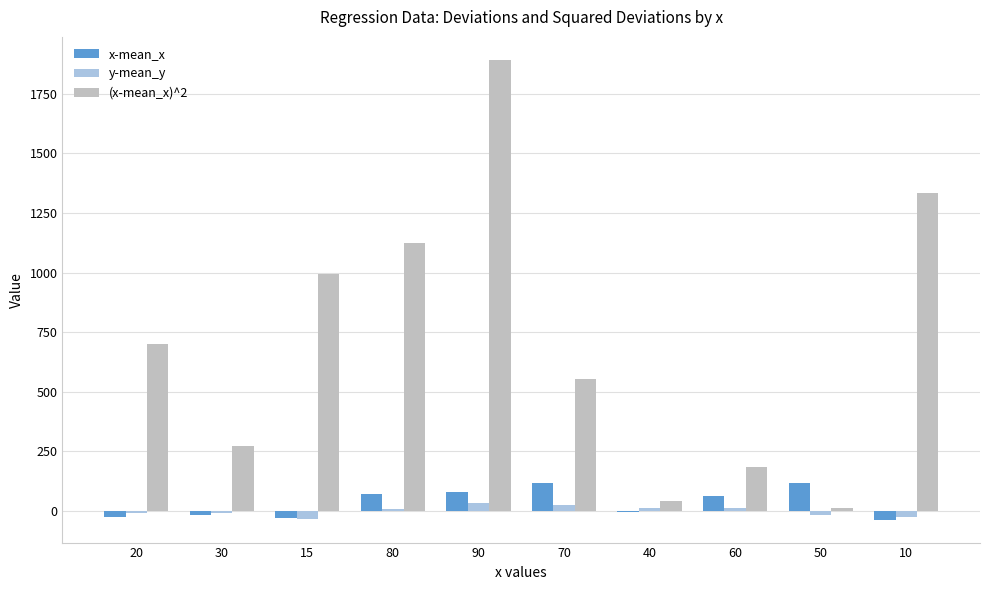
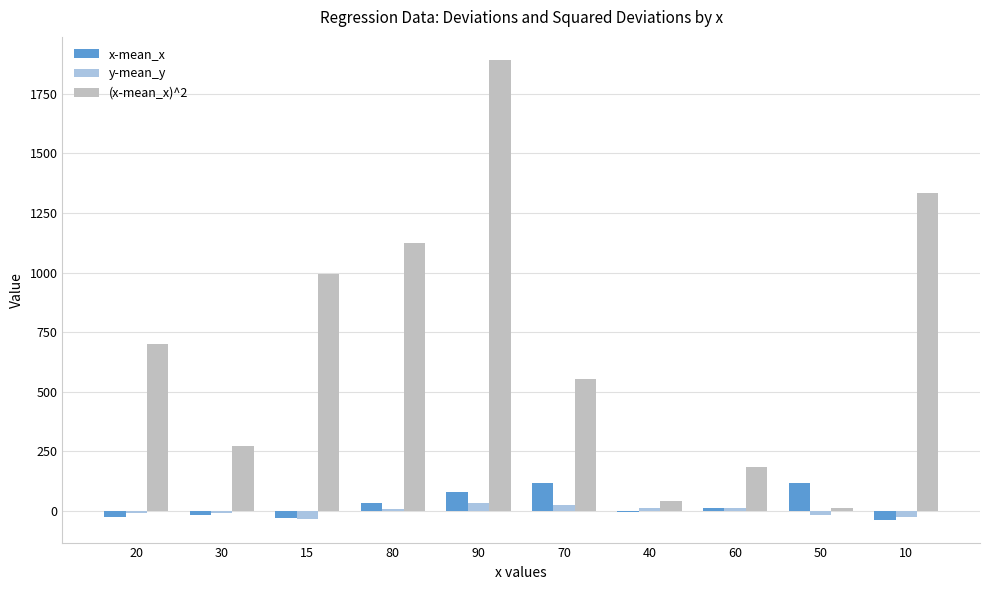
  {
    "x-mean_x": {
      "20": -30,
      "30": -20,
      "15": -30,
-     "80": 70,
+     "80": 30,
      "90": 80,
      "70": 120,
-     "60": 60,
+     "60": 10,
      "50": 120,
      "10": -40
    }
  }
